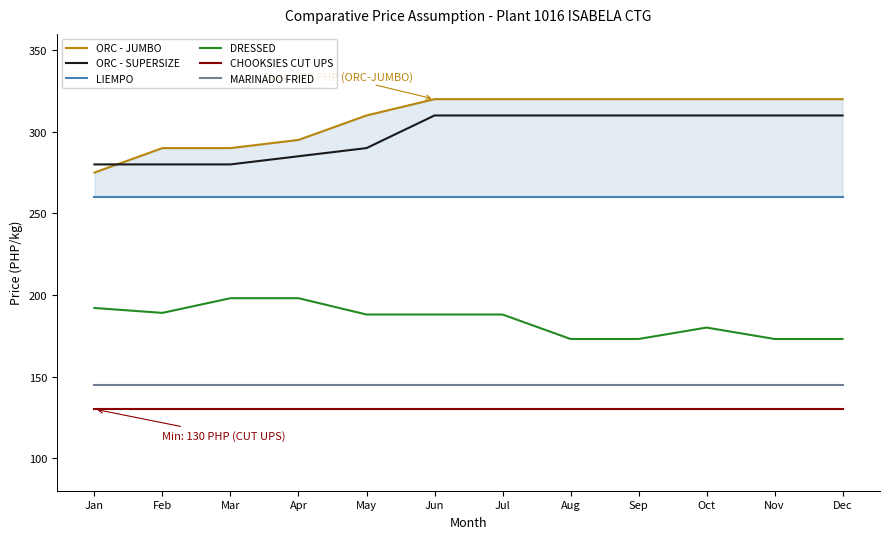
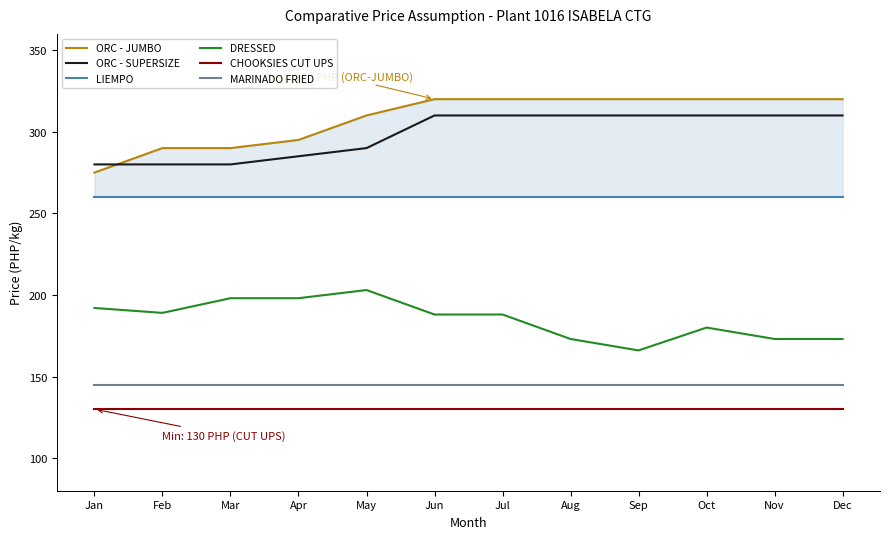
  {
    "ORC - JUMBO": {
      "Jan": 275,
      "Feb": 290,
      "Mar": 290,
      "Apr": 295,
      "May": 310,
      "Jul": 320,
      "Aug": 320,
      "Sep": 320,
      "Oct": 320,
      "Nov": 320,
      "Dec": 320
    },
    "ORC - SUPERSIZE": {
      "Jan": 280,
      "Feb": 280,
      "Mar": 280,
      "Apr": 285,
      "May": 290,
      "Jun": 310,
      "Jul": 310,
      "Aug": 310,
      "Sep": 310,
      "Oct": 310,
      "Nov": 310,
      "Dec": 310
    },
    "DRESSED": {
      "Jan": 192,
      "Feb": 189,
      "Mar": 198,
      "Apr": 198,
-     "May": 188,
+     "May": 203,
      "Jun": 188,
      "Jul": 188,
      "Aug": 173,
-     "Sep": 173,
+     "Sep": 166,
      "Oct": 180,
      "Nov": 173,
      "Dec": 173
    },
    "CHOOKSIES CUT UPS": {
      "Jan": 130,
      "Apr": 130,
      "May": 130,
      "Jun": 130,
      "Jul": 130,
      "Aug": 130,
      "Sep": 130,
      "Oct": 130,
      "Nov": 130,
      "Dec": 130
    }
  }
